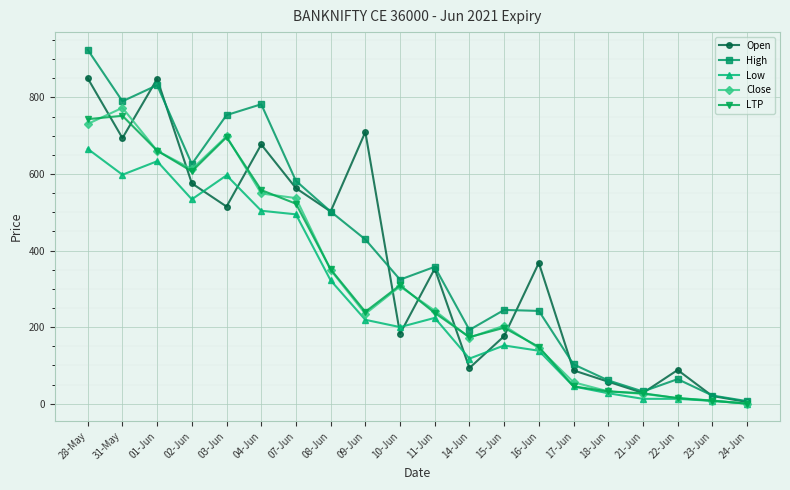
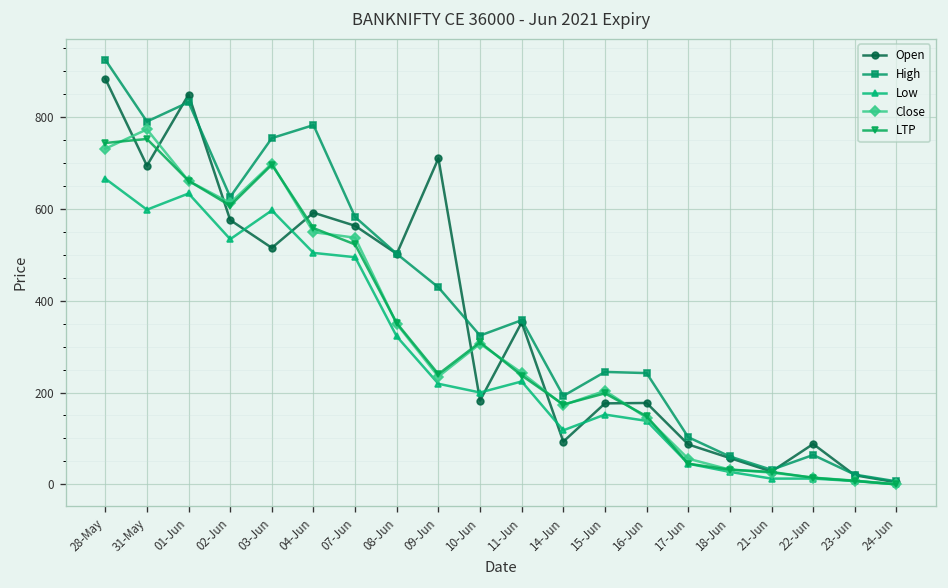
  {
    "Open": {
-     "28-May": 850,
+     "28-May": 880,
      "31-May": 690,
      "01-Jun": 850,
      "02-Jun": 580,
      "03-Jun": 510,
-     "04-Jun": 680,
+     "04-Jun": 590,
      "07-Jun": 560,
      "09-Jun": 710,
      "10-Jun": 180,
      "14-Jun": 90,
      "15-Jun": 180,
-     "16-Jun": 370,
+     "16-Jun": 180,
      "17-Jun": 90,
      "22-Jun": 90
    }
  }
